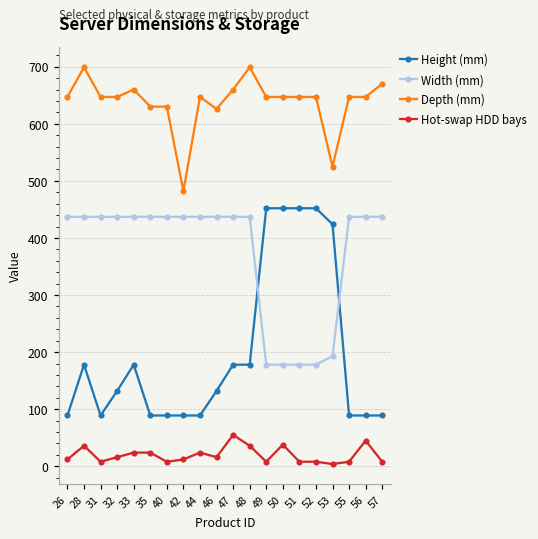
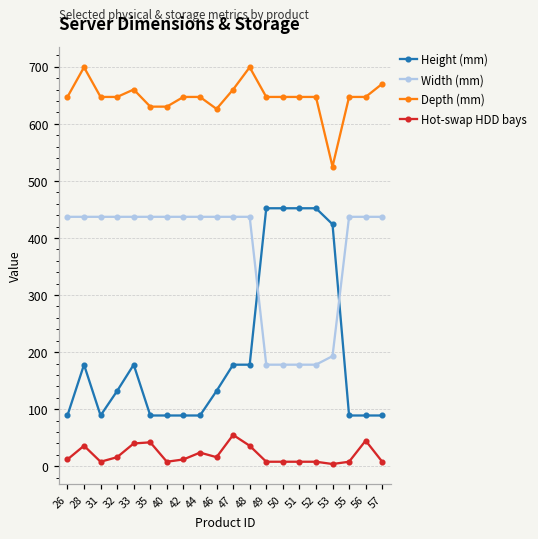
  {
    "Height (mm)": {
      "26": 90,
      "28": 180,
      "31": 90,
      "32": 130,
      "33": 180,
      "35": 90,
      "40": 90,
      "42": 90,
      "44": 90,
      "46": 130,
      "47": 180,
      "48": 180,
      "49": 450,
      "50": 450,
      "51": 450,
      "52": 450,
      "53": 420,
      "55": 90,
      "56": 90,
      "57": 90
    },
    "Width (mm)": {
      "26": 440,
      "28": 440,
      "31": 440,
      "32": 440,
      "33": 440,
      "35": 440,
      "40": 440,
      "42": 440,
      "44": 440,
      "46": 440,
      "47": 440,
      "48": 440,
      "49": 180,
      "50": 180,
      "51": 180,
      "52": 180,
      "53": 190,
      "55": 440,
      "56": 440,
      "57": 440
    },
    "Depth (mm)": {
      "26": 650,
      "28": 700,
      "31": 650,
      "32": 650,
      "33": 660,
      "35": 630,
      "40": 630,
-     "42": 480,
+     "42": 650,
      "44": 650,
      "46": 630,
      "47": 660,
      "48": 700,
      "49": 650,
      "50": 650,
      "51": 650,
      "52": 650,
      "53": 530,
      "55": 650,
      "56": 650,
      "57": 670
    },
    "Hot-swap HDD bays": {
      "26": 10,
      "28": 40,
      "31": 10,
      "32": 20,
-     "33": 20,
-     "35": 20,
+     "33": 40,
+     "35": 40,
      "40": 10,
      "42": 10,
      "44": 20,
      "46": 20,
      "47": 60,
      "48": 40,
      "49": 10,
-     "50": 40,
+     "50": 10,
      "51": 10,
      "52": 10,
      "53": 0,
      "55": 10,
      "56": 50,
      "57": 10
    }
  }
